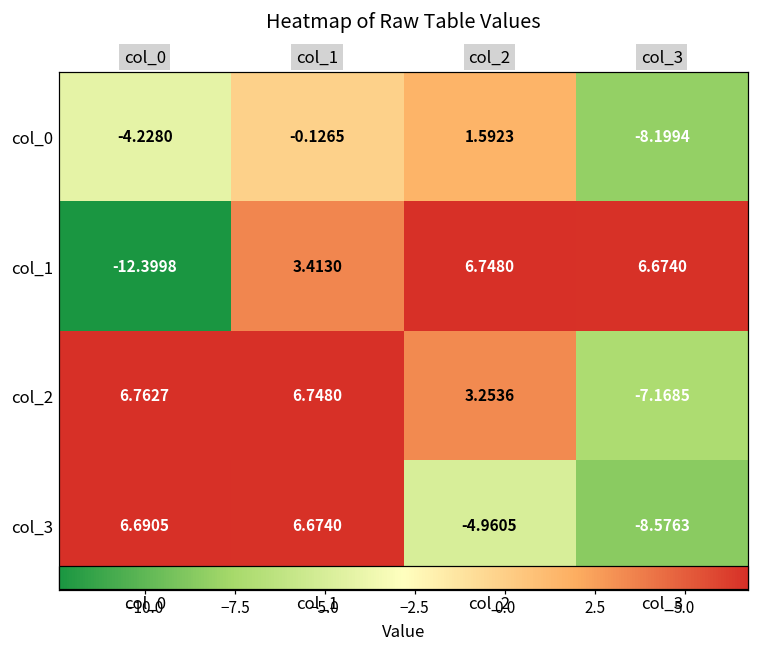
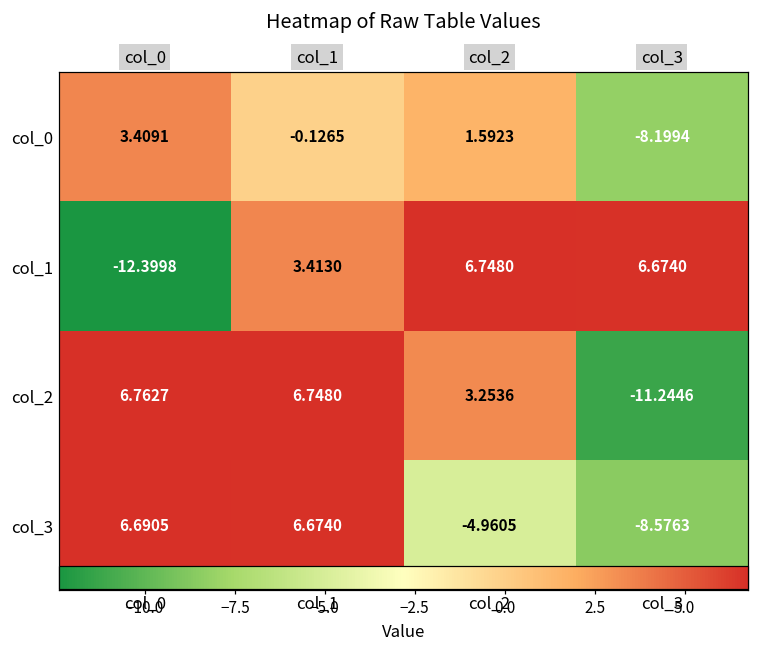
  {
    "col_0": {
-     "col_0": -4.2280,
+     "col_0": 3.4091,
      "col_1": -0.1265,
      "col_2": 1.5923,
      "col_3": -8.1994
    },
    "col_1": {
      "col_0": -12.3998,
      "col_1": 3.4130,
      "col_2": 6.7480,
      "col_3": 6.6740
    },
    "col_2": {
      "col_0": 6.7627,
      "col_1": 6.7480,
      "col_2": 3.2536,
-     "col_3": -7.1685
+     "col_3": -11.2446
    },
    "col_3": {
      "col_0": 6.6905,
      "col_1": 6.6740,
      "col_2": -4.9605,
      "col_3": -8.5763
    }
  }
